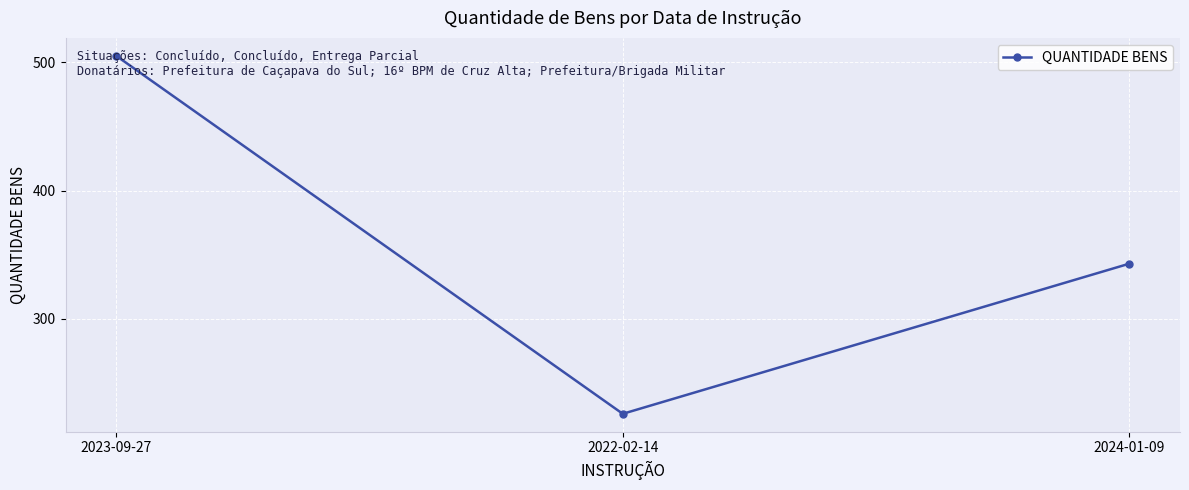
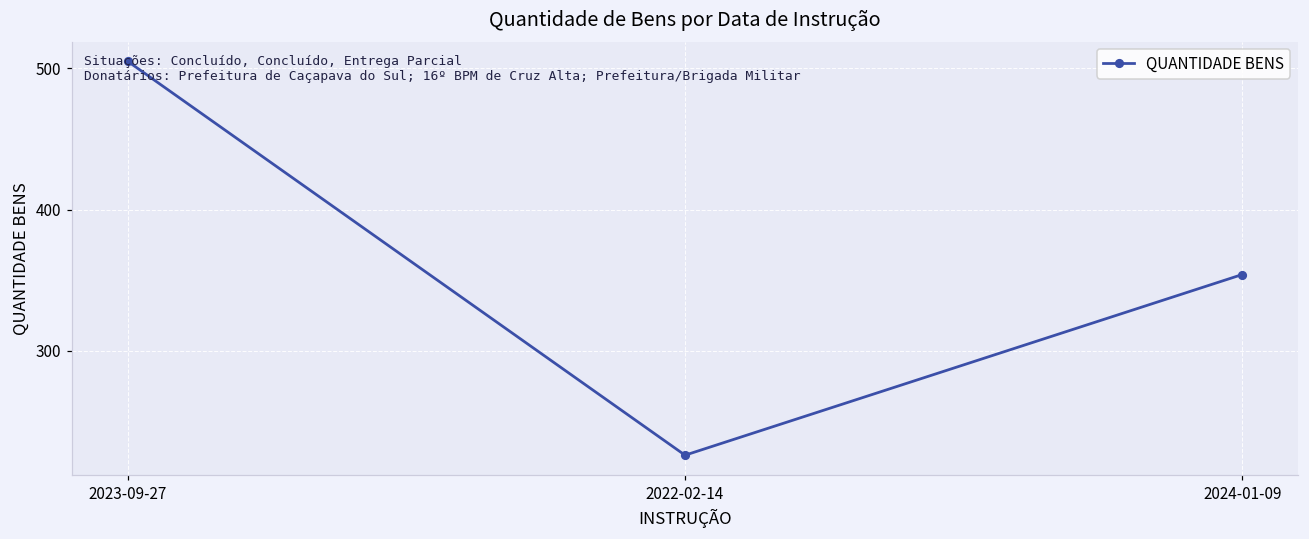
  {
    "2022-02-14": 226,
-   "2024-01-09": 343
+   "2024-01-09": 354
  }
